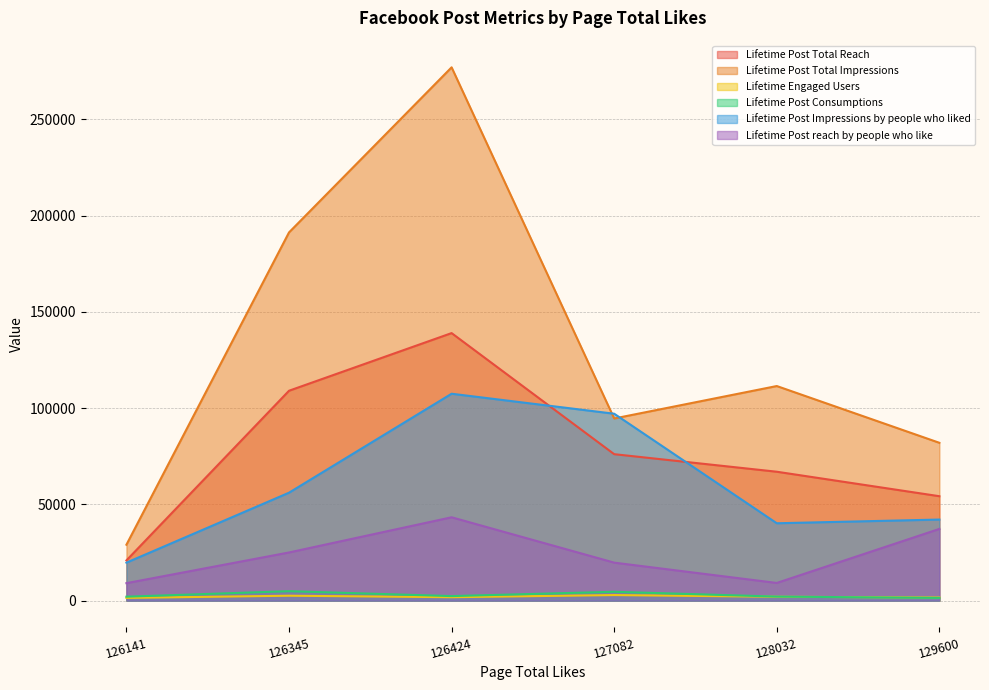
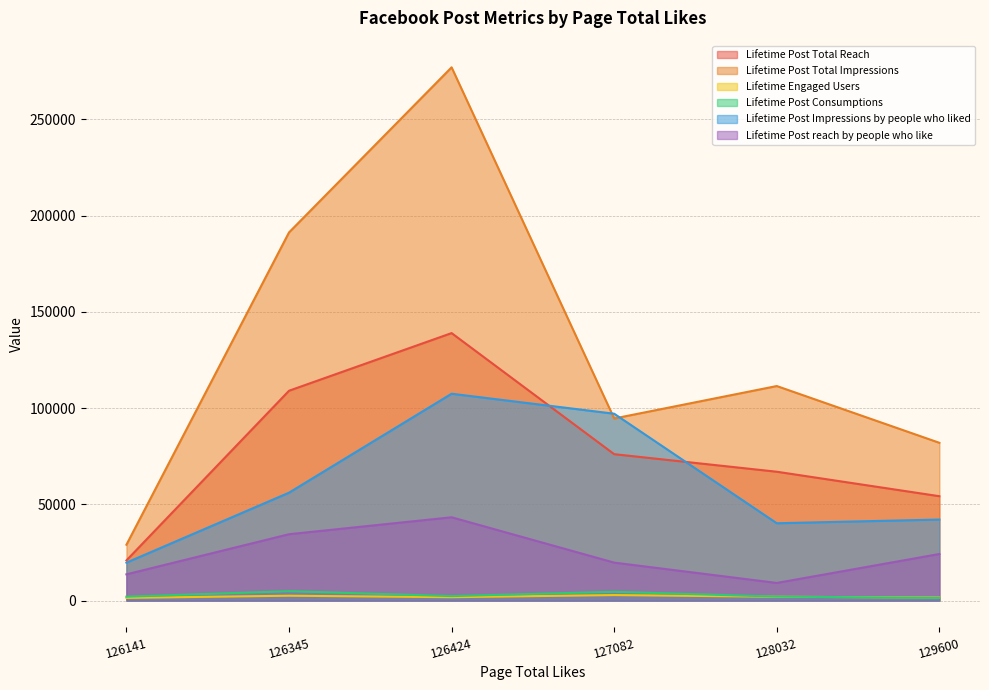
  {
    "Lifetime Post Consumptions": {
      "126345": 5000,
      "127082": 5000
    },
    "Lifetime Post Impressions by people who liked": {
      "126345": 56000,
      "126424": 108000,
      "127082": 97000,
      "128032": 40000,
      "129600": 42000
    },
    "Lifetime Post reach by people who like": {
-     "126141": 9000,
-     "126345": 25000,
+     "126141": 14000,
+     "126345": 35000,
      "126424": 43000,
      "127082": 20000,
      "128032": 9000,
-     "129600": 37000
+     "129600": 24000
    }
  }
